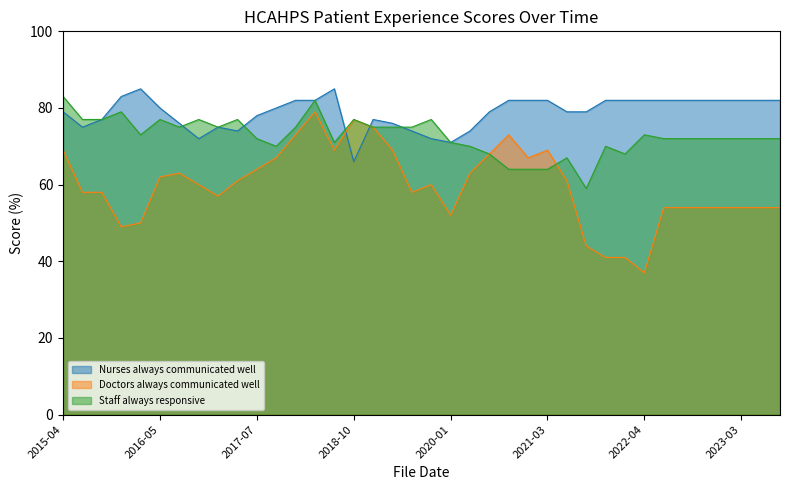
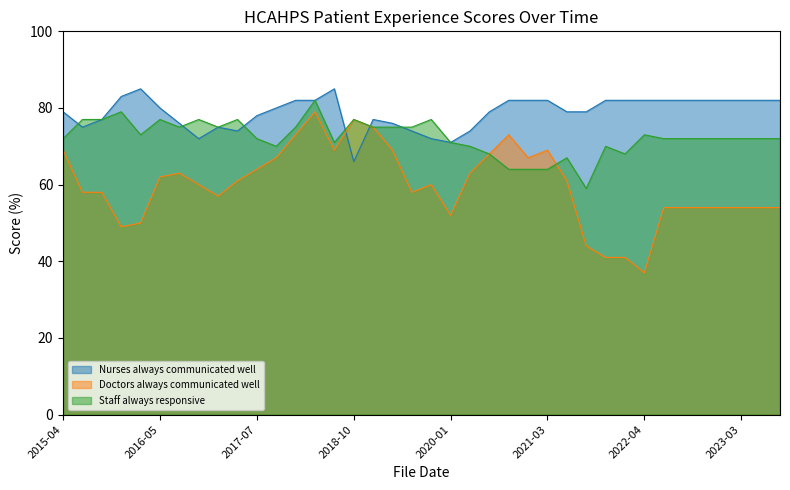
  {
    "Nurses always communicated well": {
      "2015-04": 79,
      "2016-05": 80,
      "2017-07": 78,
      "2018-10": 66,
      "2021-03": 82,
      "2022-04": 82,
      "2023-03": 82
    },
    "Doctors always communicated well": {
      "2015-04": 69,
      "2016-05": 62,
      "2017-07": 64,
      "2020-01": 52,
      "2021-03": 69,
      "2022-04": 37,
      "2023-03": 54
    },
    "Staff always responsive": {
-     "2015-04": 83,
+     "2015-04": 72,
      "2016-05": 77,
      "2017-07": 72,
      "2021-03": 64,
      "2022-04": 73,
      "2023-03": 72
    }
  }
